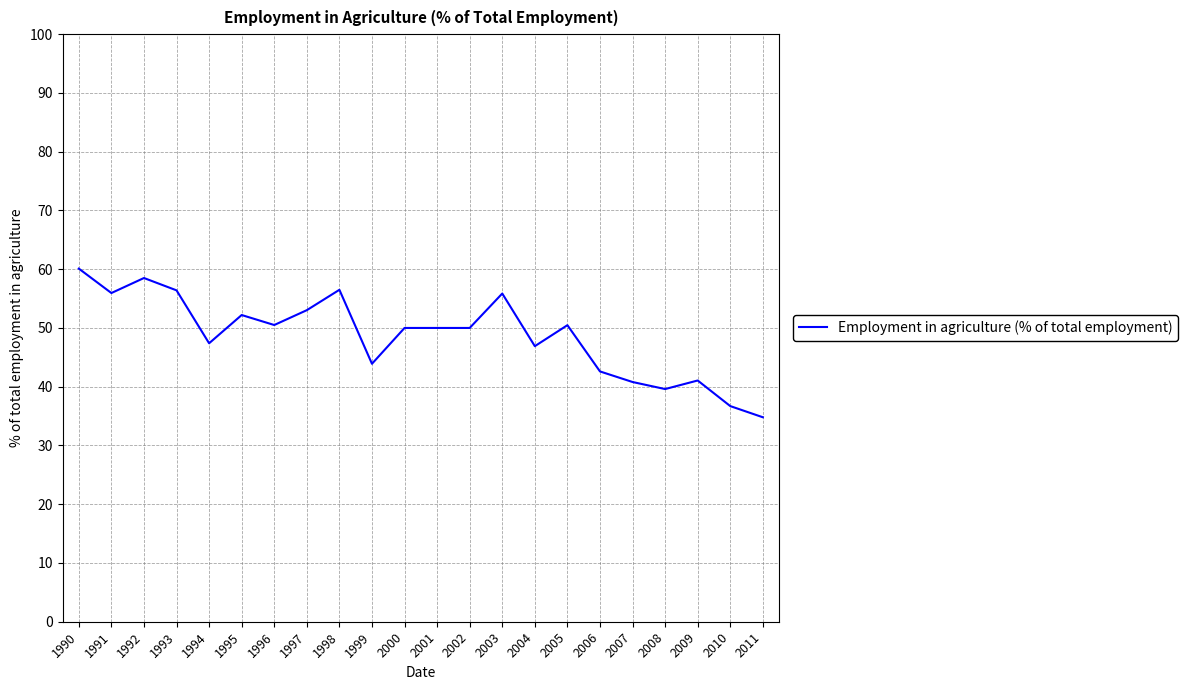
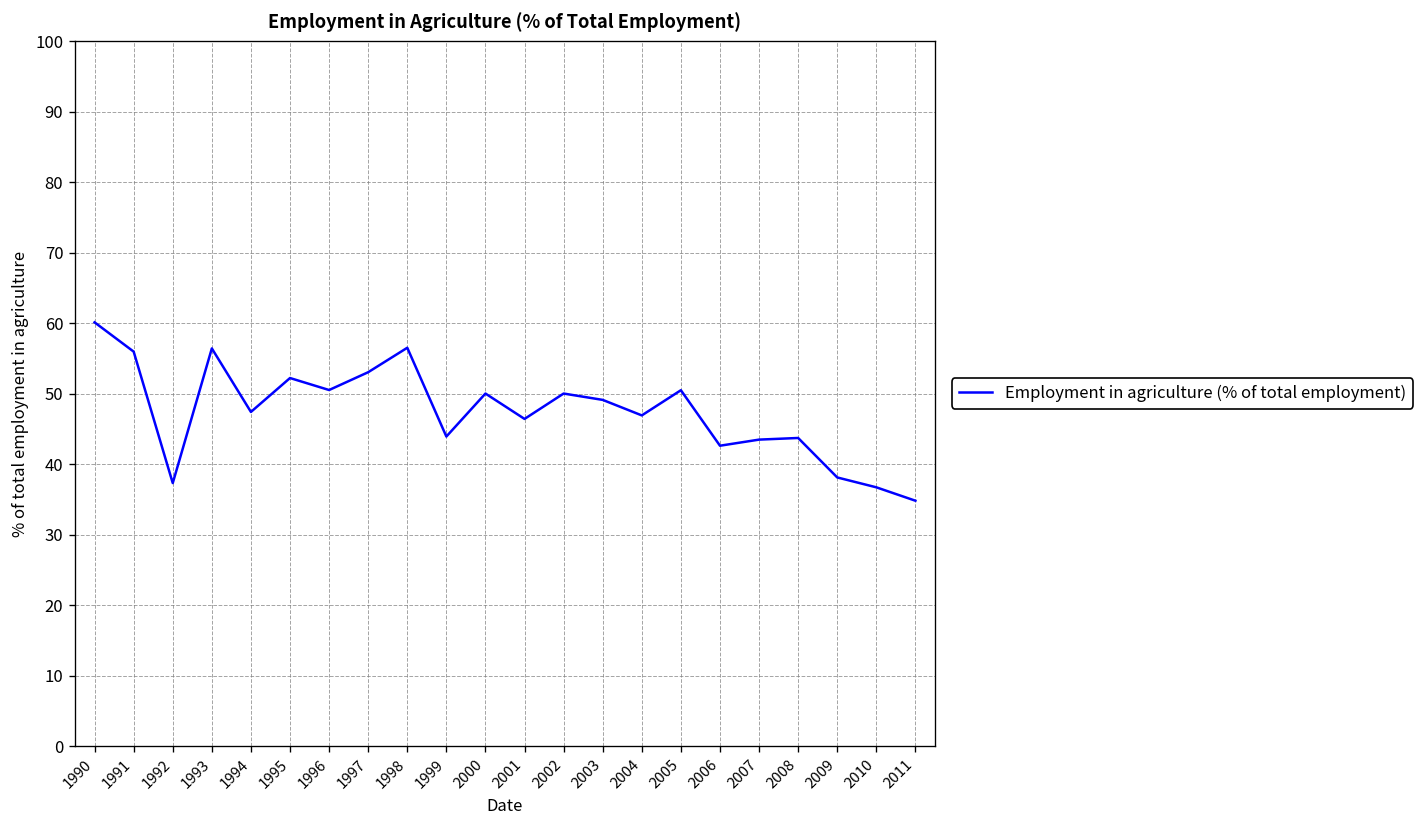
  {
    "1990": 60,
    "1991": 56,
-   "1992": 59,
+   "1992": 37,
    "1993": 56,
    "1994": 47,
    "1995": 52,
    "1996": 51,
    "1997": 53,
    "1998": 56,
    "1999": 44,
    "2000": 50,
-   "2001": 50,
+   "2001": 46,
    "2002": 50,
-   "2003": 56,
+   "2003": 49,
    "2004": 47,
    "2005": 50,
    "2006": 43,
-   "2007": 41,
-   "2008": 40,
-   "2009": 41,
+   "2007": 43,
+   "2008": 44,
+   "2009": 38,
    "2010": 37,
    "2011": 35
  }
